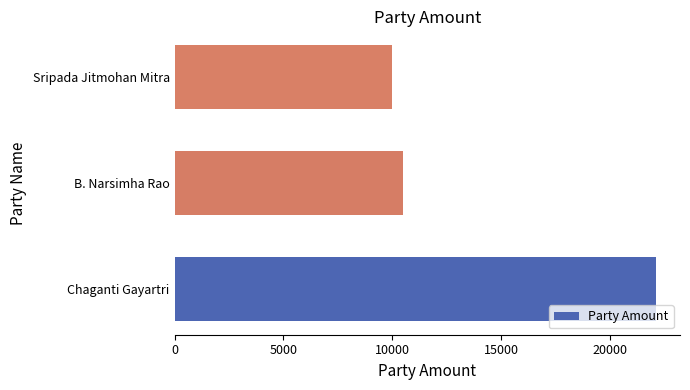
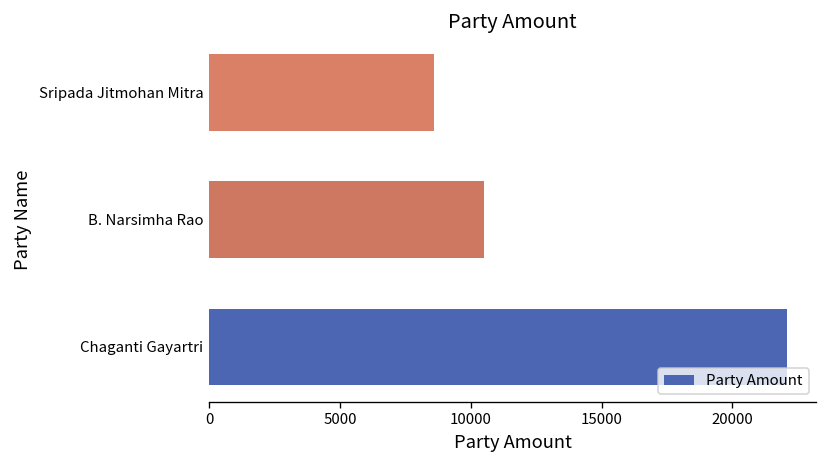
  {
-   "Sripada Jitmohan Mitra": 10000,
+   "Sripada Jitmohan Mitra": 8600,
    "B. Narsimha Rao": 10500,
    "Chaganti Gayartri": 22100
  }
